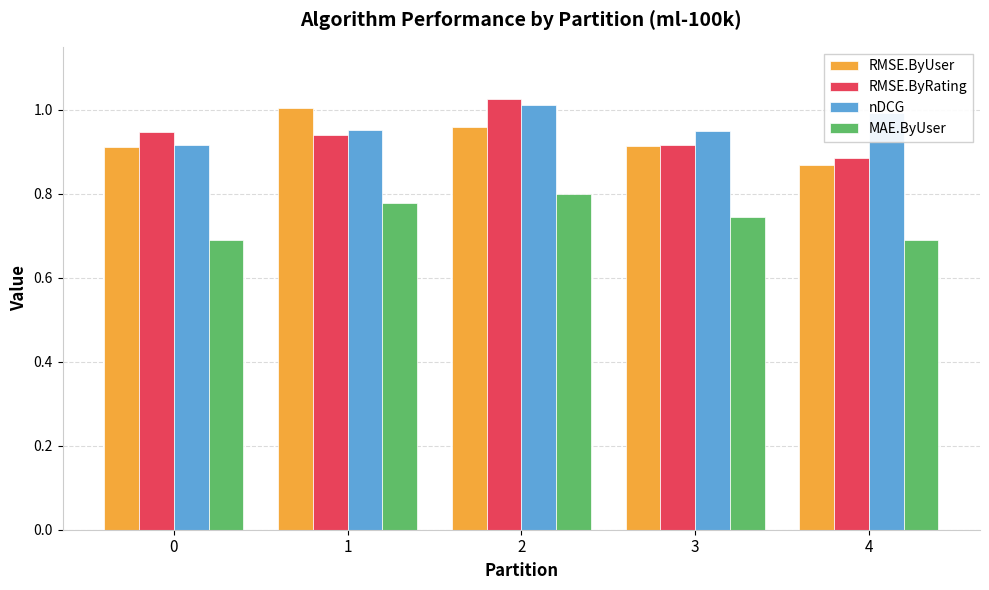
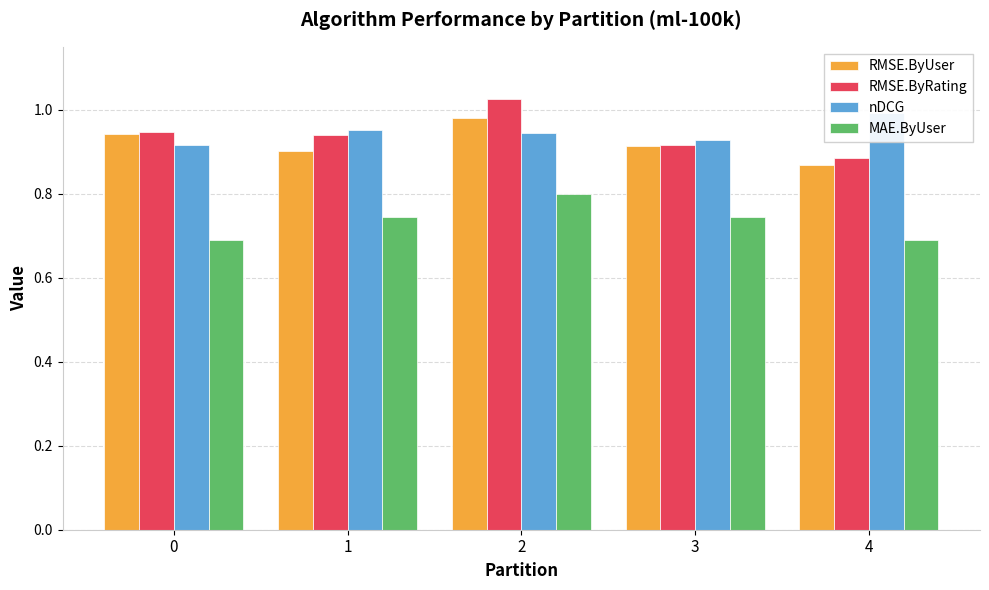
  {
    "RMSE.ByUser": {
-     "0": 0.91,
-     "1": 1.00,
-     "2": 0.96,
+     "0": 0.94,
+     "1": 0.90,
+     "2": 0.98,
      "3": 0.91,
      "4": 0.87
    },
    "RMSE.ByRating": {
      "0": 0.95,
      "1": 0.94,
      "2": 1.03,
      "3": 0.92,
      "4": 0.89
    },
    "nDCG": {
      "0": 0.92,
      "1": 0.95,
-     "2": 1.01,
-     "3": 0.95
+     "2": 0.94,
+     "3": 0.93
    },
    "MAE.ByUser": {
      "0": 0.69,
-     "1": 0.78,
+     "1": 0.74,
      "2": 0.80,
      "3": 0.74,
      "4": 0.69
    }
  }
